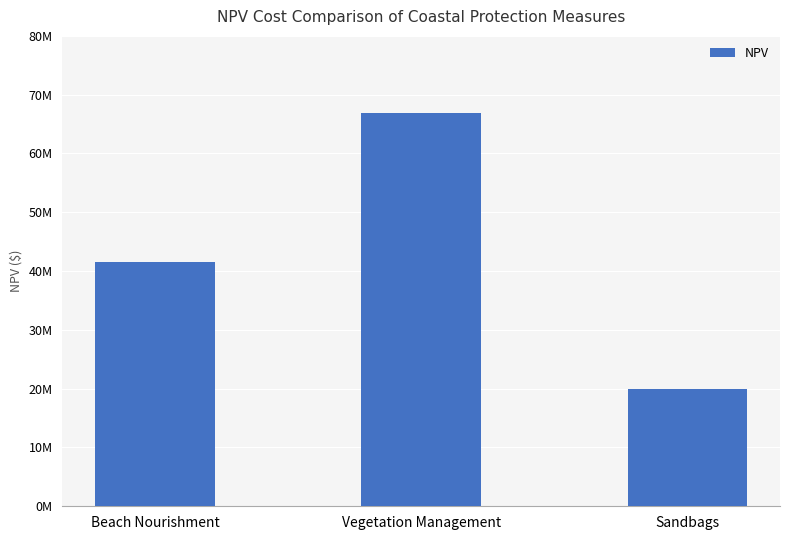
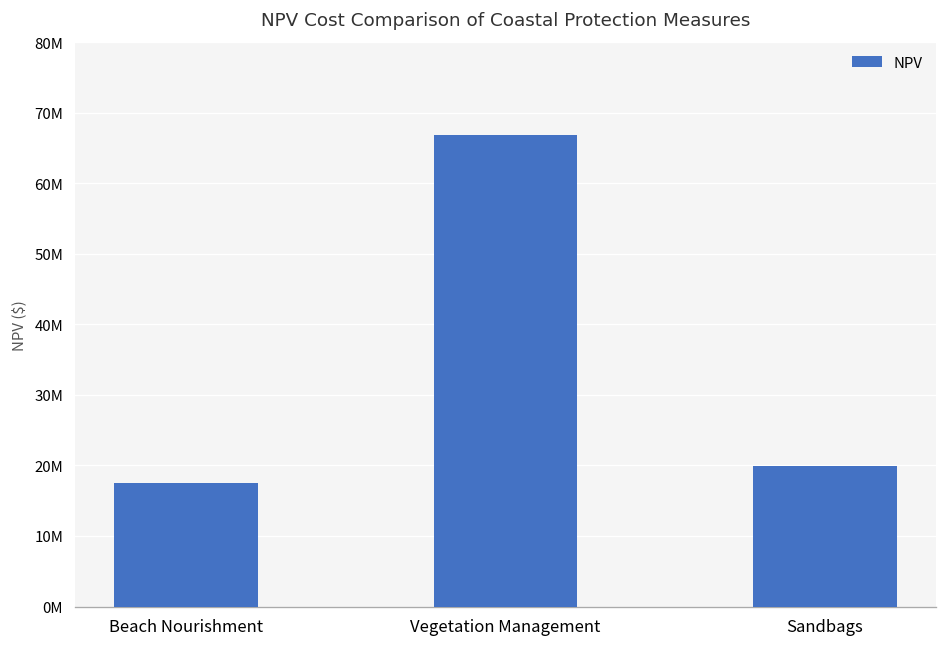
  {
-   "Beach Nourishment": 42000000,
+   "Beach Nourishment": 18000000,
    "Vegetation Management": 67000000,
    "Sandbags": 20000000
  }
